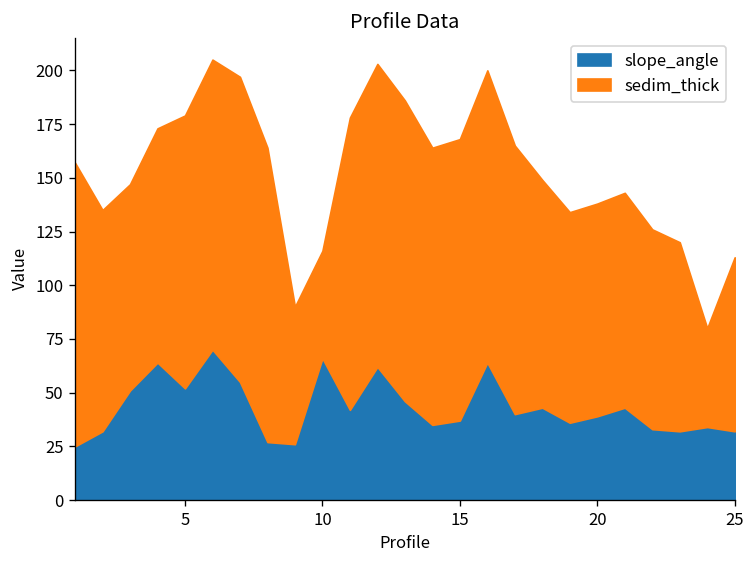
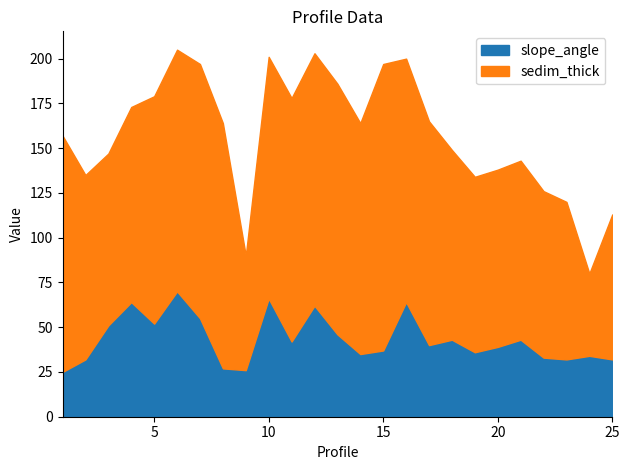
  {
    "sedim_thick": {
      "5": 127,
-     "10": 50,
-     "15": 131,
+     "10": 135,
+     "15": 160,
      "20": 99,
      "25": 81
    }
  }
